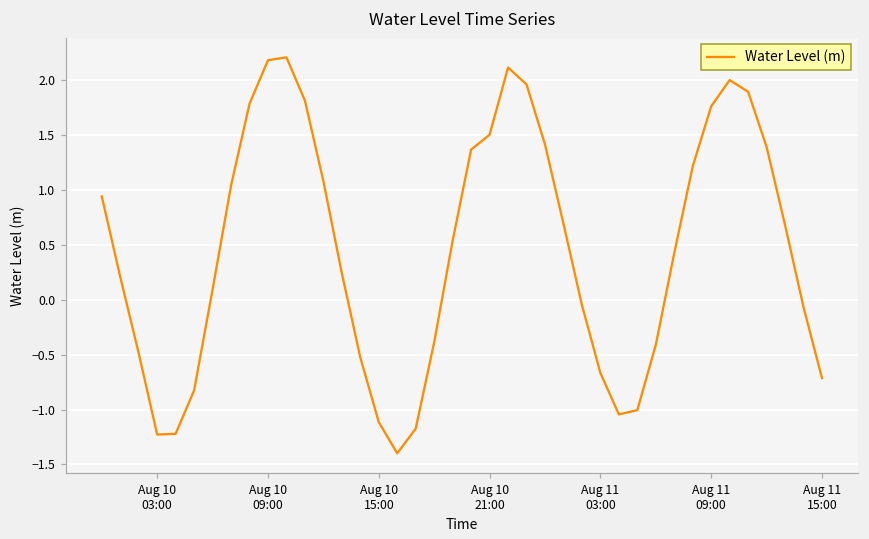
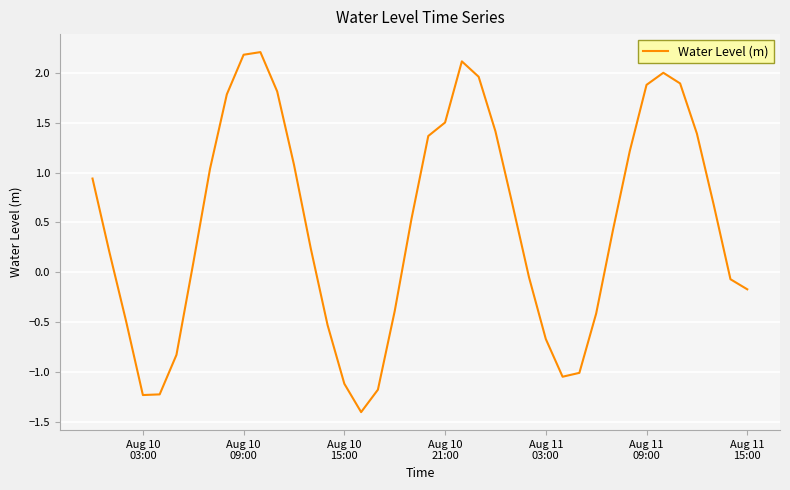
  {
    "Aug 10 03:00": -1.2,
    "Aug 10 09:00": 2.2,
    "Aug 10 15:00": -1.1,
    "Aug 10 21:00": 1.5,
    "Aug 11 03:00": -0.7,
-   "Aug 11 09:00": 1.8,
-   "Aug 11 15:00": -0.7
+   "Aug 11 09:00": 1.9,
+   "Aug 11 15:00": -0.2
  }
